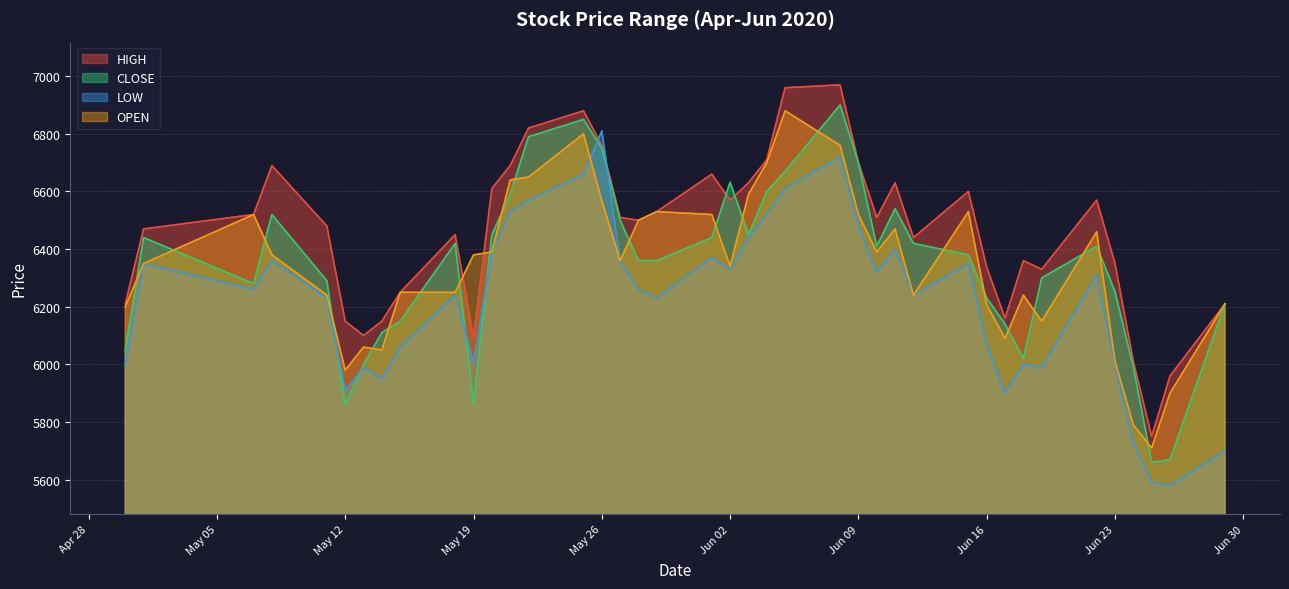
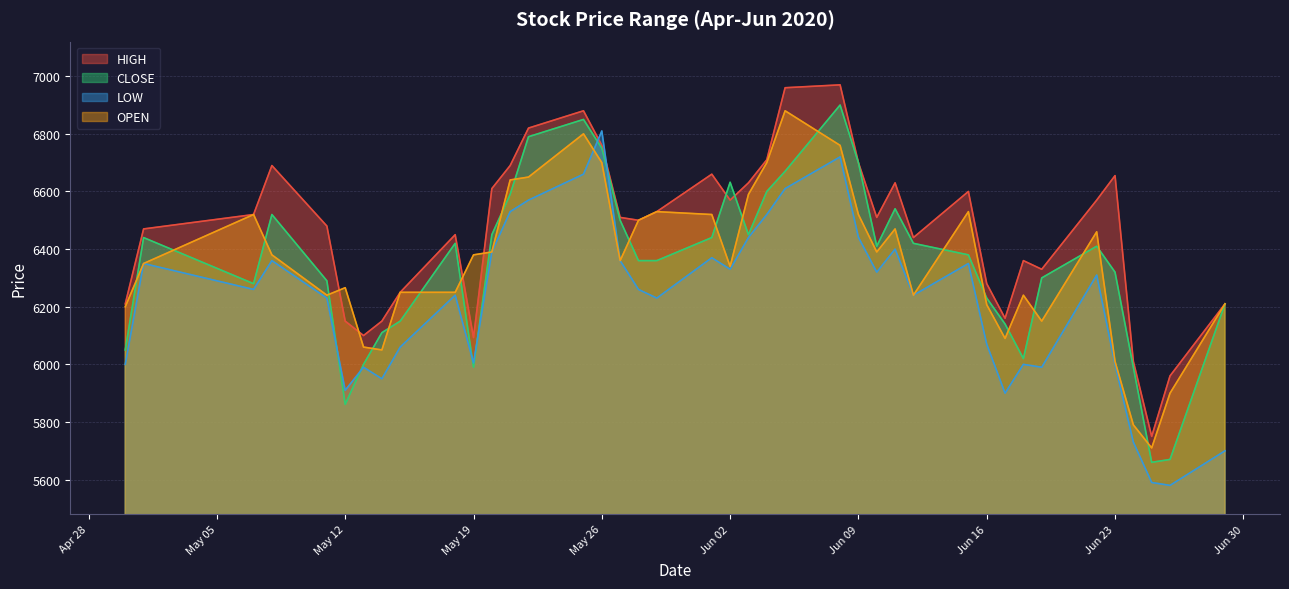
  {
    "HIGH": {
      "May 12": 6150,
      "May 19": 6090,
      "May 26": 6760,
      "Jun 02": 6570,
-     "Jun 16": 6340,
-     "Jun 23": 6350
+     "Jun 16": 6280,
+     "Jun 23": 6660
    },
    "CLOSE": {
      "May 12": 5860,
-     "May 19": 5860,
+     "May 19": 5990,
      "May 26": 6750,
      "Jun 02": 6630,
      "Jun 16": 6230,
-     "Jun 23": 6250
+     "Jun 23": 6320
    },
    "LOW": {
      "May 12": 5910,
      "May 19": 6010,
      "May 26": 6810,
      "Jun 02": 6330,
-     "Jun 09": 6480,
+     "Jun 09": 6440,
      "Jun 16": 6070,
      "Jun 23": 6000
    },
    "OPEN": {
-     "May 12": 5980,
+     "May 12": 6270,
      "May 19": 6380,
-     "May 26": 6570,
+     "May 26": 6700,
      "Jun 02": 6340,
      "Jun 09": 6520,
      "Jun 16": 6210,
      "Jun 23": 6010
    }
  }
